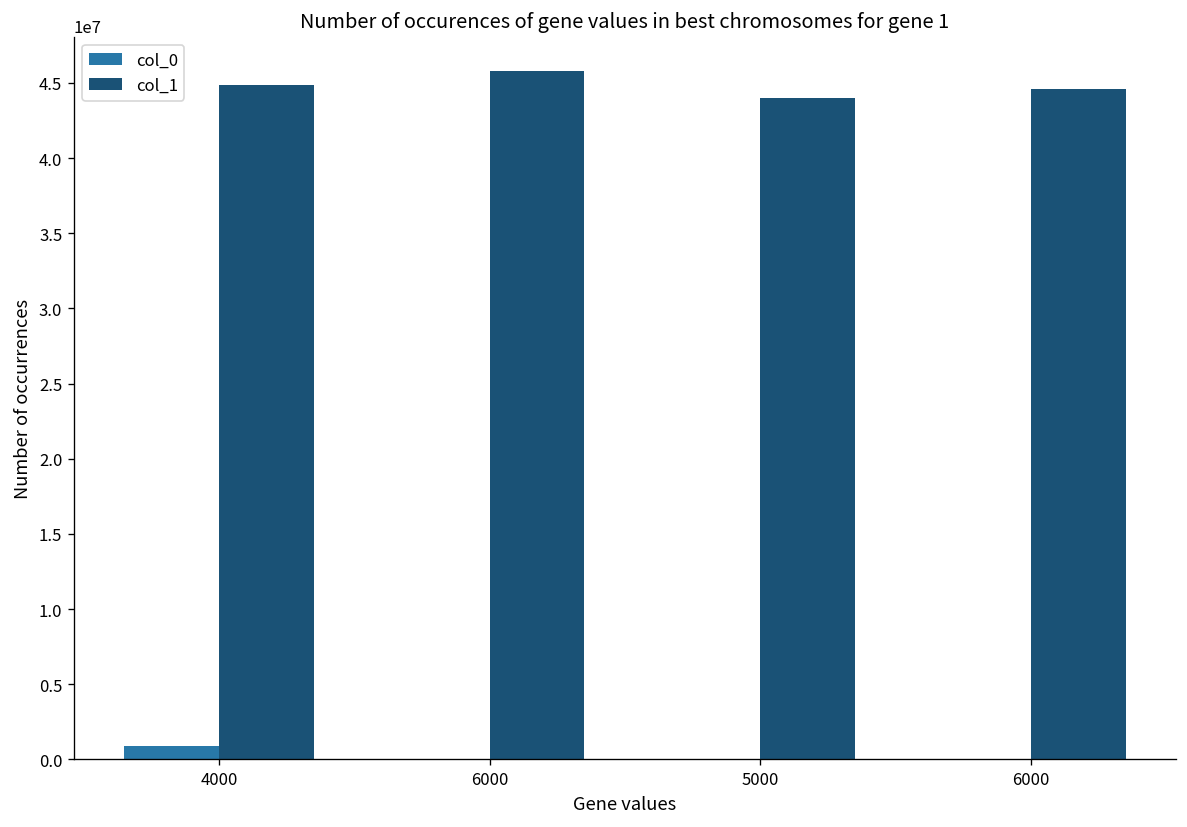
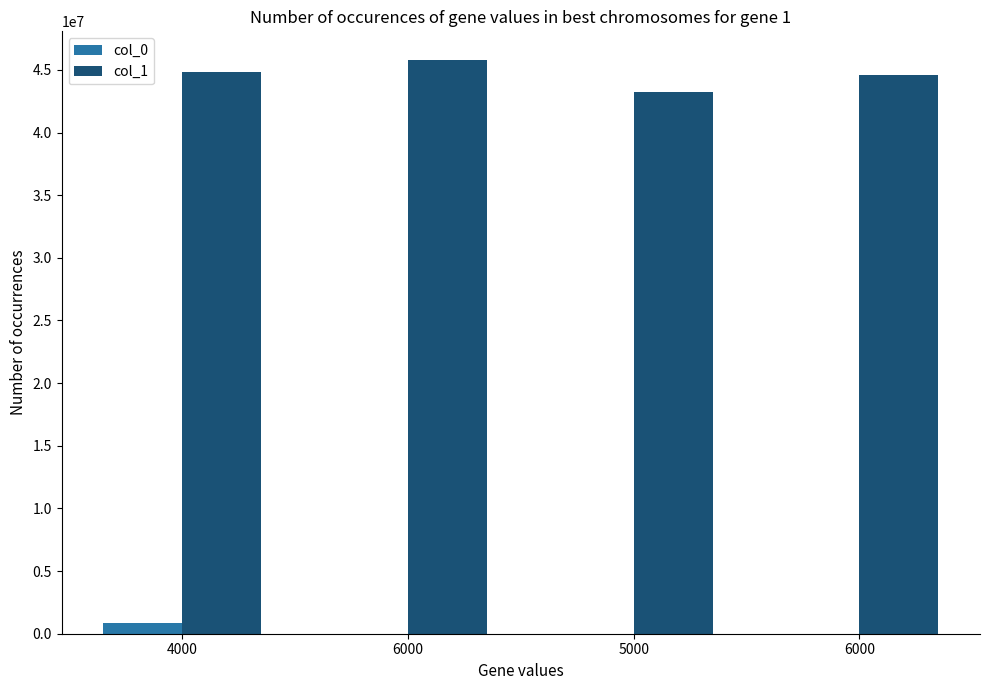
  {
    "col_0": {
      "4000": 900000
    },
    "col_1": {
      "4000": 44800000,
-     "5000": 44000000
+     "5000": 43200000
    }
  }
